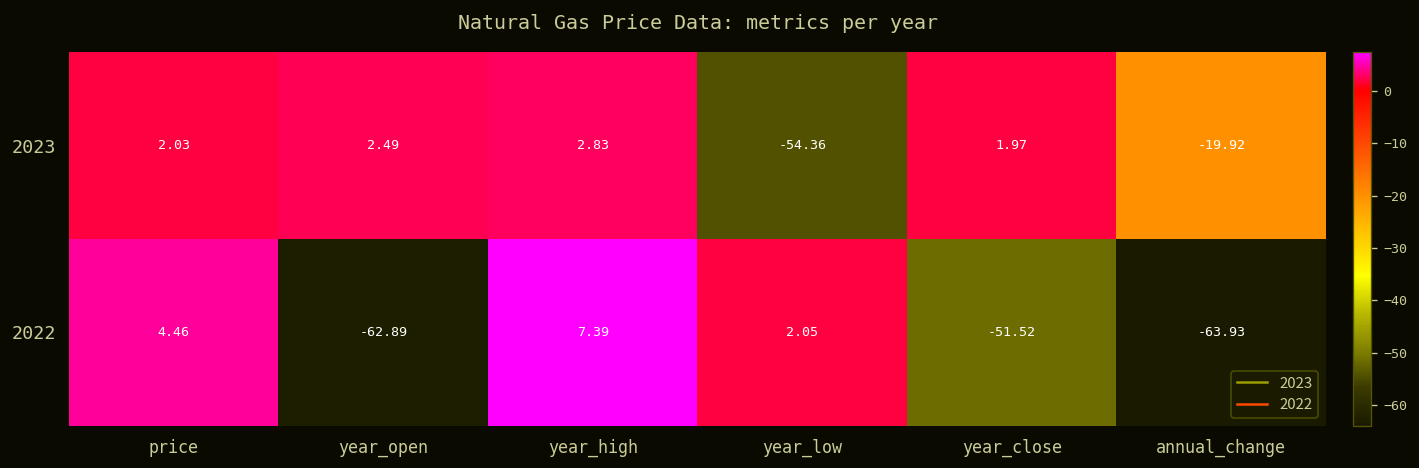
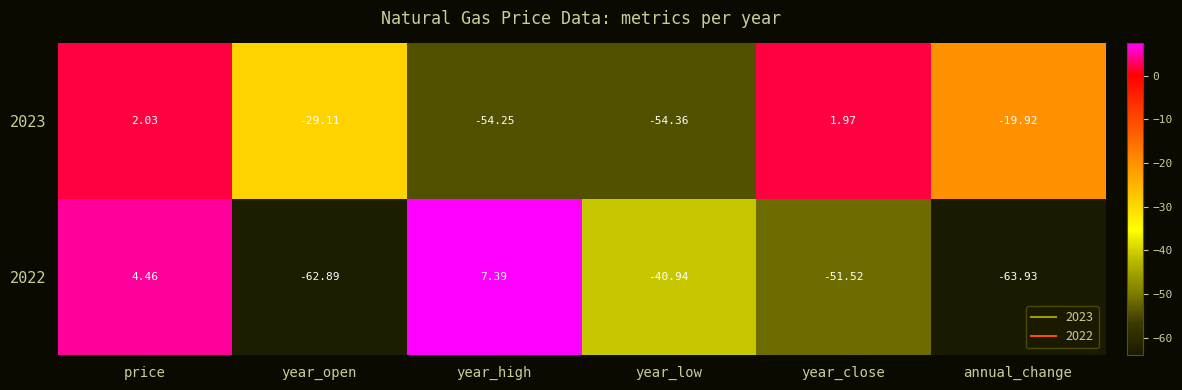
  {
    "2023": {
      "price": 2.03,
-     "year_open": 2.49,
-     "year_high": 2.83,
+     "year_open": -29.11,
+     "year_high": -54.25,
      "year_low": -54.36,
      "year_close": 1.97,
      "annual_change": -19.92
    },
    "2022": {
      "price": 4.46,
      "year_open": -62.89,
      "year_high": 7.39,
-     "year_low": 2.05,
+     "year_low": -40.94,
      "year_close": -51.52,
      "annual_change": -63.93
    }
  }
